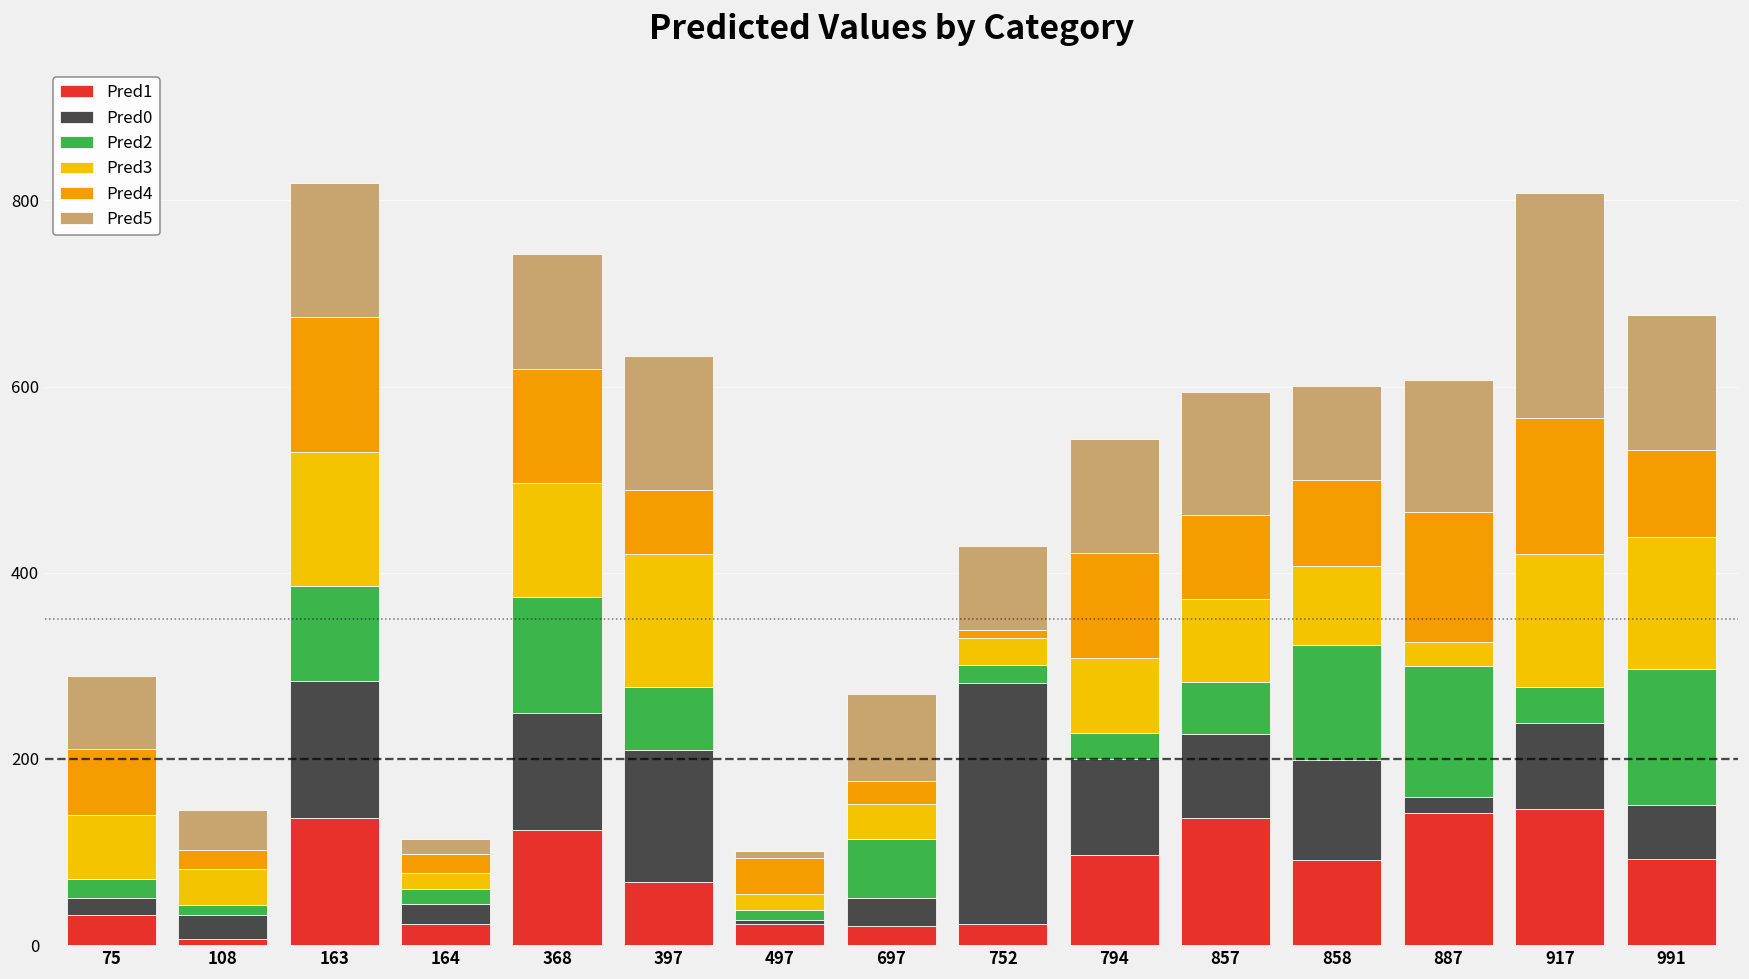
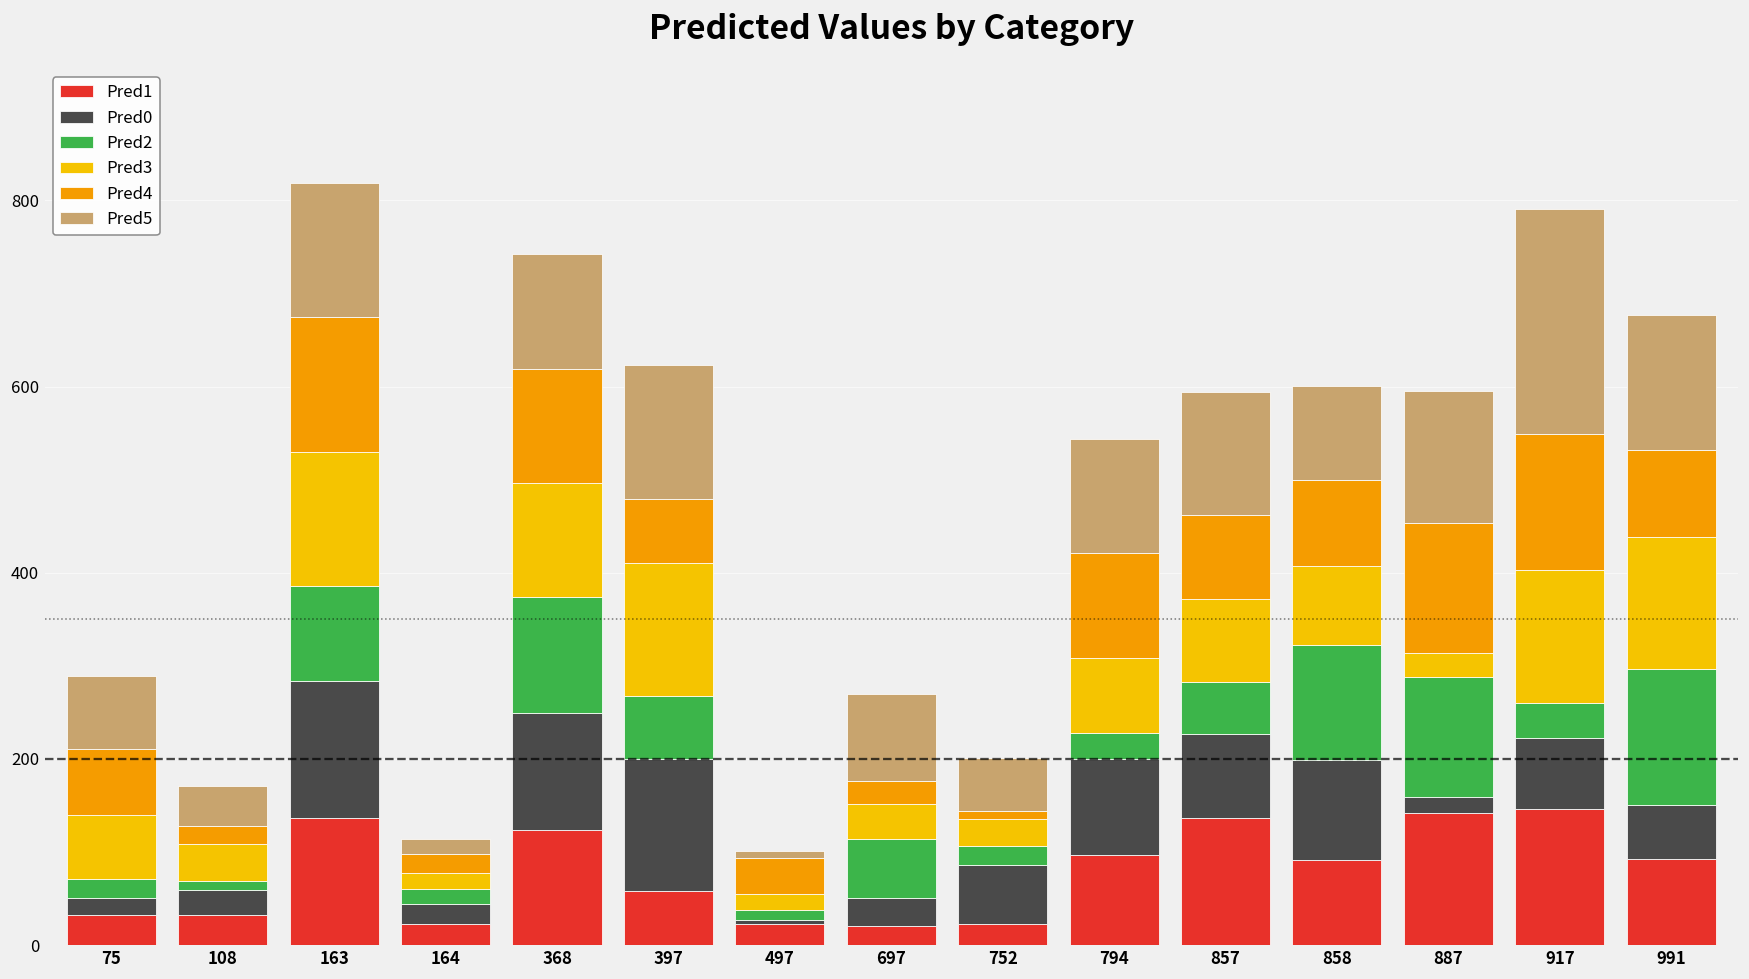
  {
    "Pred1": {
      "75": 30,
-     "108": 10,
+     "108": 30,
      "163": 140,
      "164": 20,
      "368": 120,
-     "397": 70,
+     "397": 60,
      "497": 20,
      "697": 20,
      "752": 20,
      "794": 100,
      "857": 140,
      "858": 90,
      "887": 140,
      "917": 150,
      "991": 90
    },
    "Pred0": {
      "75": 20,
      "108": 30,
      "163": 150,
      "164": 20,
      "368": 130,
      "397": 140,
      "497": 0,
      "697": 30,
-     "752": 260,
+     "752": 60,
      "794": 100,
      "857": 90,
      "858": 110,
      "887": 20,
-     "917": 90,
+     "917": 80,
      "991": 60
    },
    "Pred2": {
      "75": 20,
      "108": 10,
      "163": 100,
      "164": 20,
      "368": 120,
      "397": 70,
      "497": 10,
      "697": 60,
      "752": 20,
      "794": 30,
      "857": 60,
      "858": 120,
-     "887": 140,
+     "887": 130,
      "917": 40,
      "991": 150
    },
    "Pred5": {
      "75": 80,
      "108": 40,
      "163": 140,
      "164": 20,
      "368": 120,
      "397": 140,
      "497": 10,
      "697": 90,
-     "752": 90,
+     "752": 60,
      "794": 120,
      "857": 130,
      "858": 100,
      "887": 140,
      "917": 240,
      "991": 150
    }
  }
